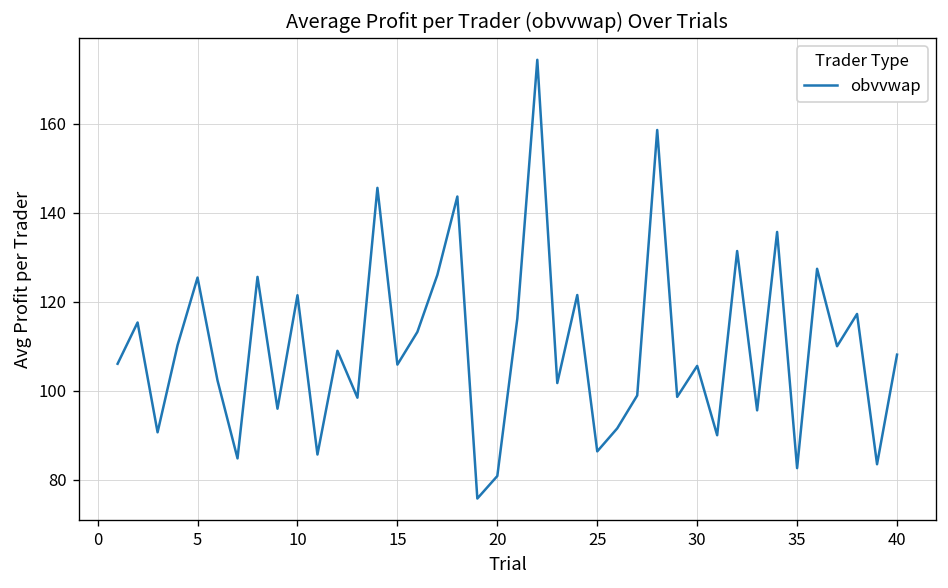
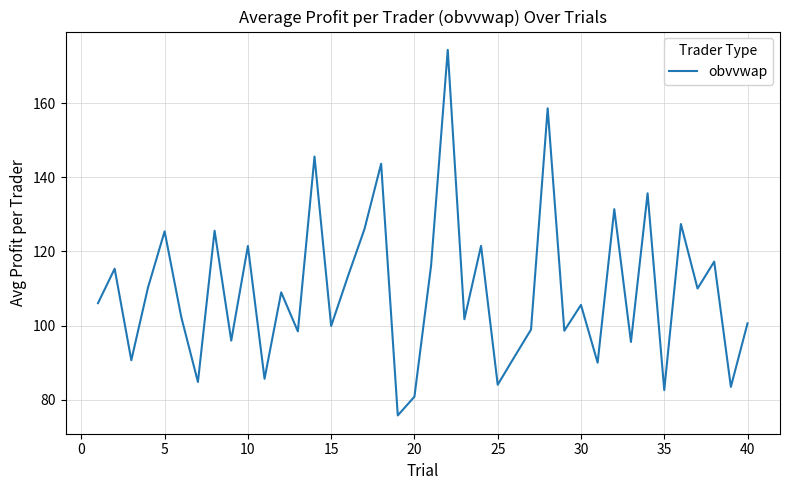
  {
    "5": 125,
    "10": 121,
-   "15": 106,
+   "15": 100,
    "20": 81,
-   "25": 86,
+   "25": 84,
    "30": 106,
    "35": 83,
-   "40": 108
+   "40": 101
  }
